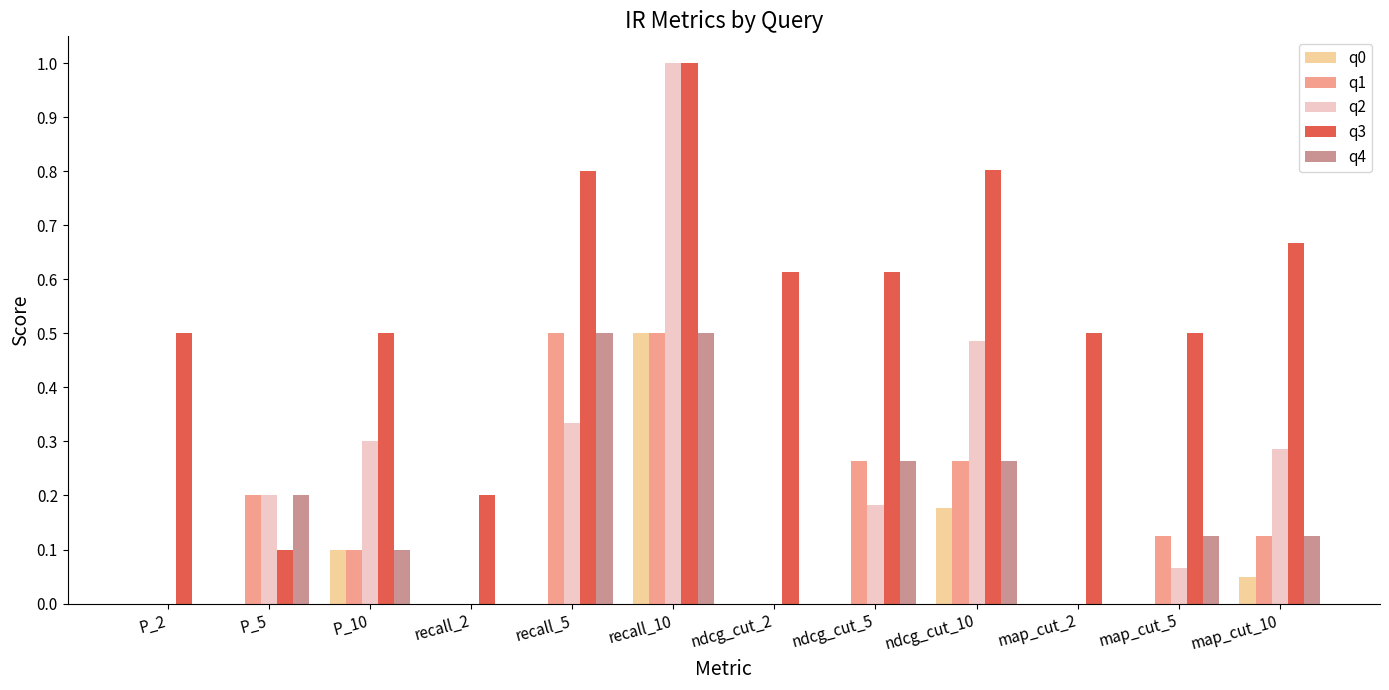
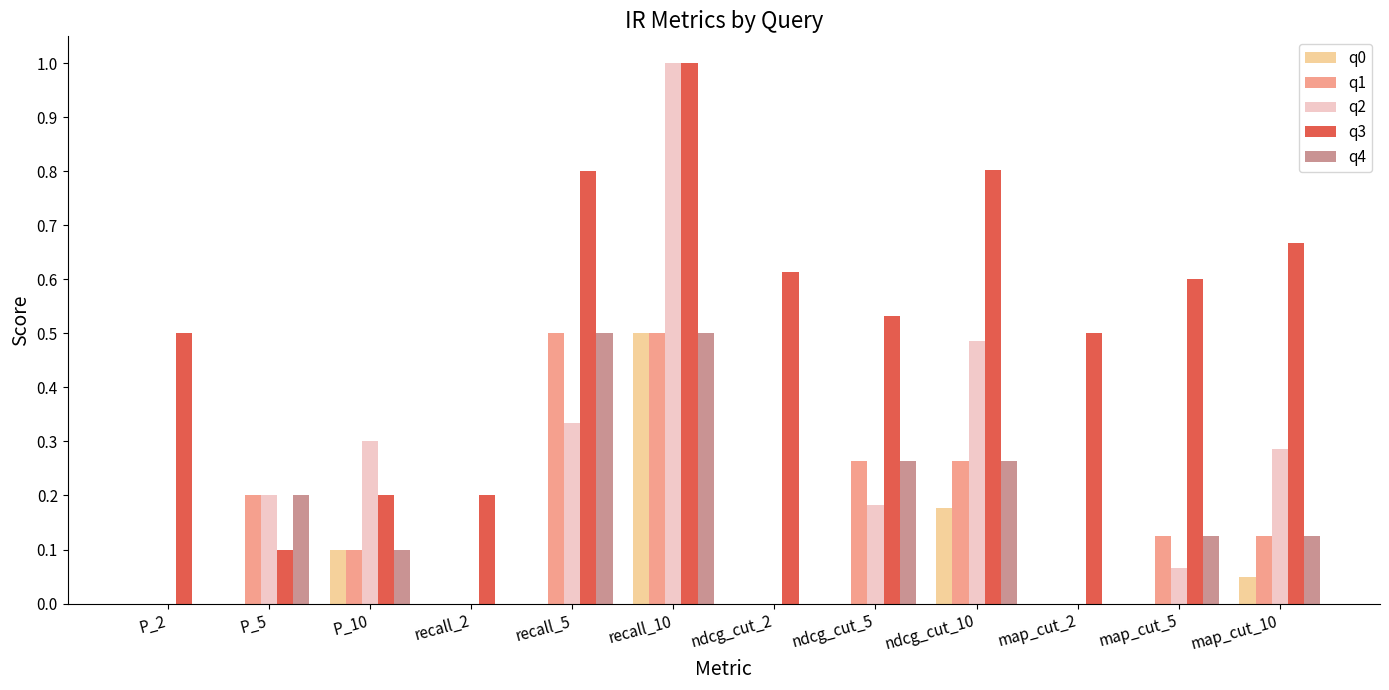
  {
    "q3": {
      "P_2": 0.50,
      "P_5": 0.10,
-     "P_10": 0.5,
+     "P_10": 0.2,
      "recall_2": 0.20,
      "recall_5": 0.80,
      "recall_10": 1.00,
      "ndcg_cut_2": 0.61,
-     "ndcg_cut_5": 0.61,
+     "ndcg_cut_5": 0.53,
      "ndcg_cut_10": 0.80,
      "map_cut_2": 0.50,
-     "map_cut_5": 0.5,
+     "map_cut_5": 0.6,
      "map_cut_10": 0.67
    }
  }
